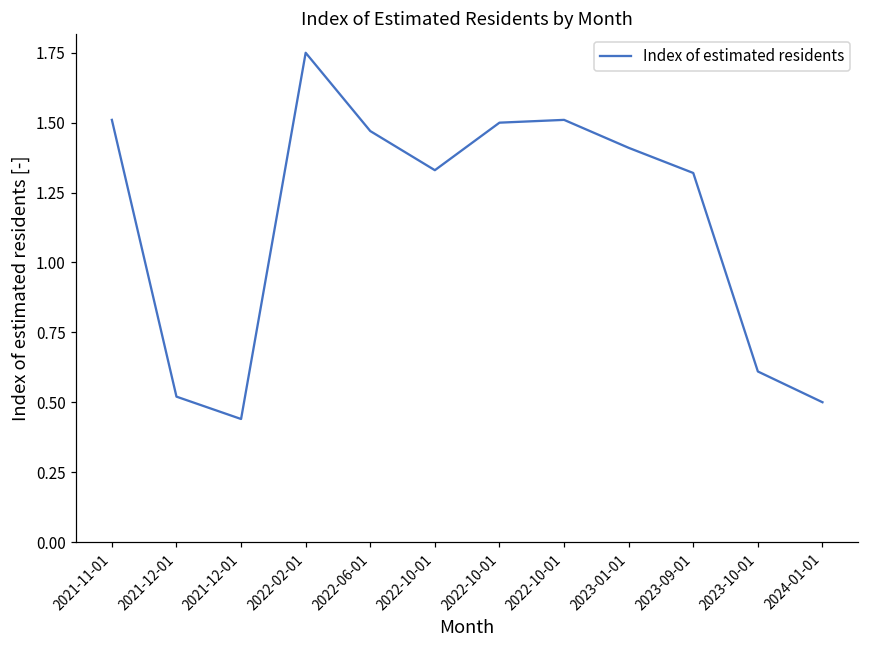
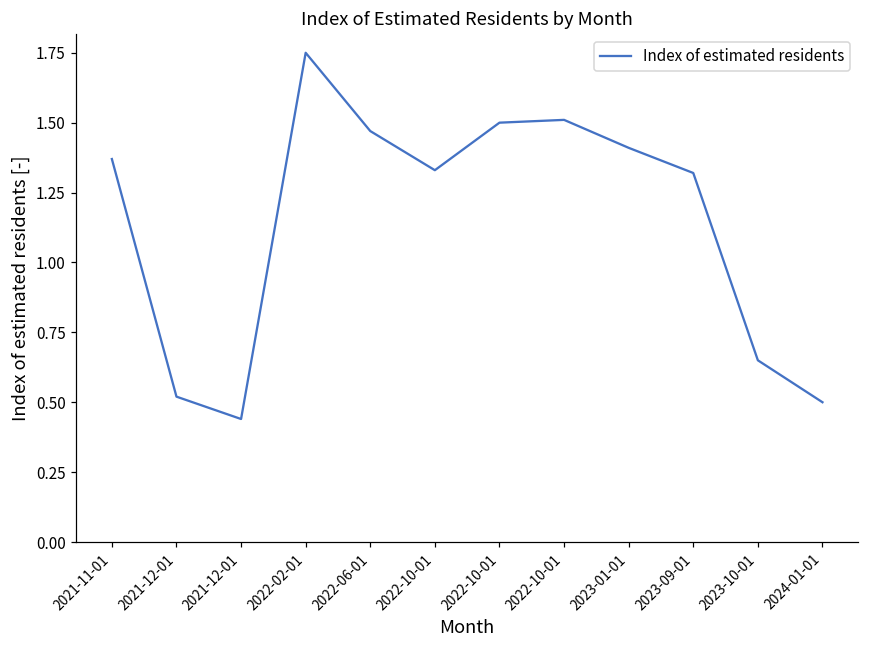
  {
-   "2021-11-01": 1.51,
+   "2021-11-01": 1.37,
    "2022-02-01": 1.75,
    "2022-06-01": 1.47,
    "2023-01-01": 1.41,
    "2023-09-01": 1.32,
-   "2023-10-01": 0.61,
+   "2023-10-01": 0.65,
    "2024-01-01": 0.50
  }
